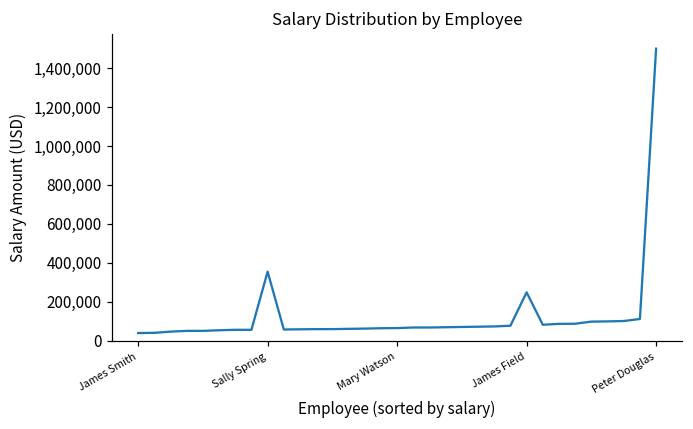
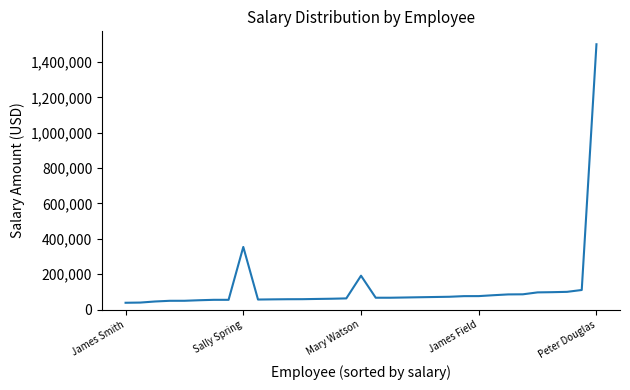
  {
    "James Smith": "40,000",
    "Sally Spring": "350,000",
-   "Mary Watson": "60,000",
-   "James Field": "250,000",
+   "Mary Watson": "190,000",
+   "James Field": "80,000",
    "Peter Douglas": "1,500,000"
  }
